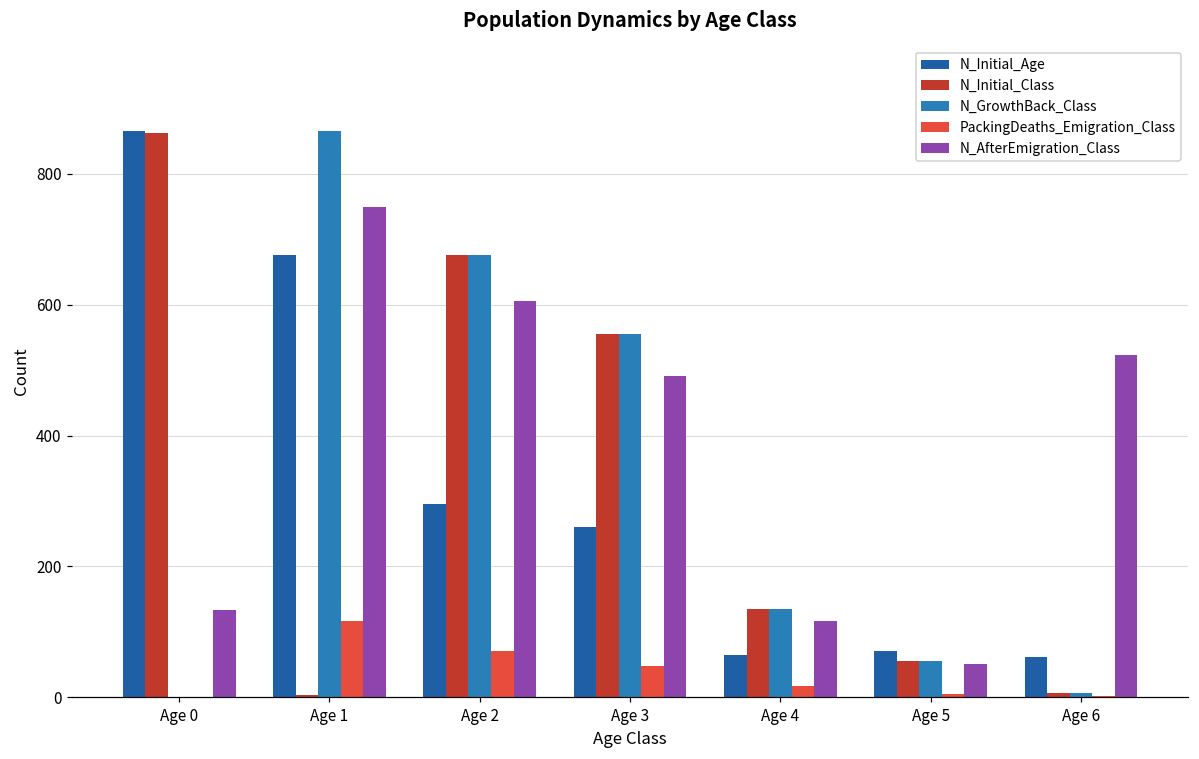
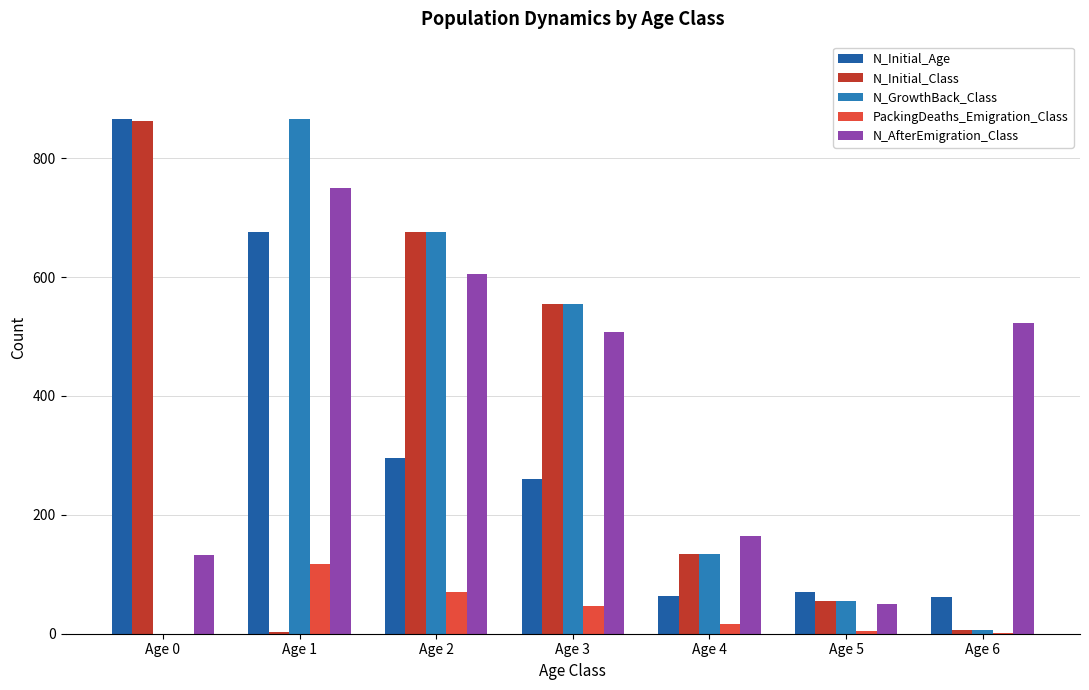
  {
    "N_AfterEmigration_Class": {
      "Age 0": 130,
      "Age 1": 750,
      "Age 2": 610,
-     "Age 3": 490,
-     "Age 4": 120,
+     "Age 3": 510,
+     "Age 4": 160,
      "Age 5": 50,
      "Age 6": 520
    }
  }
